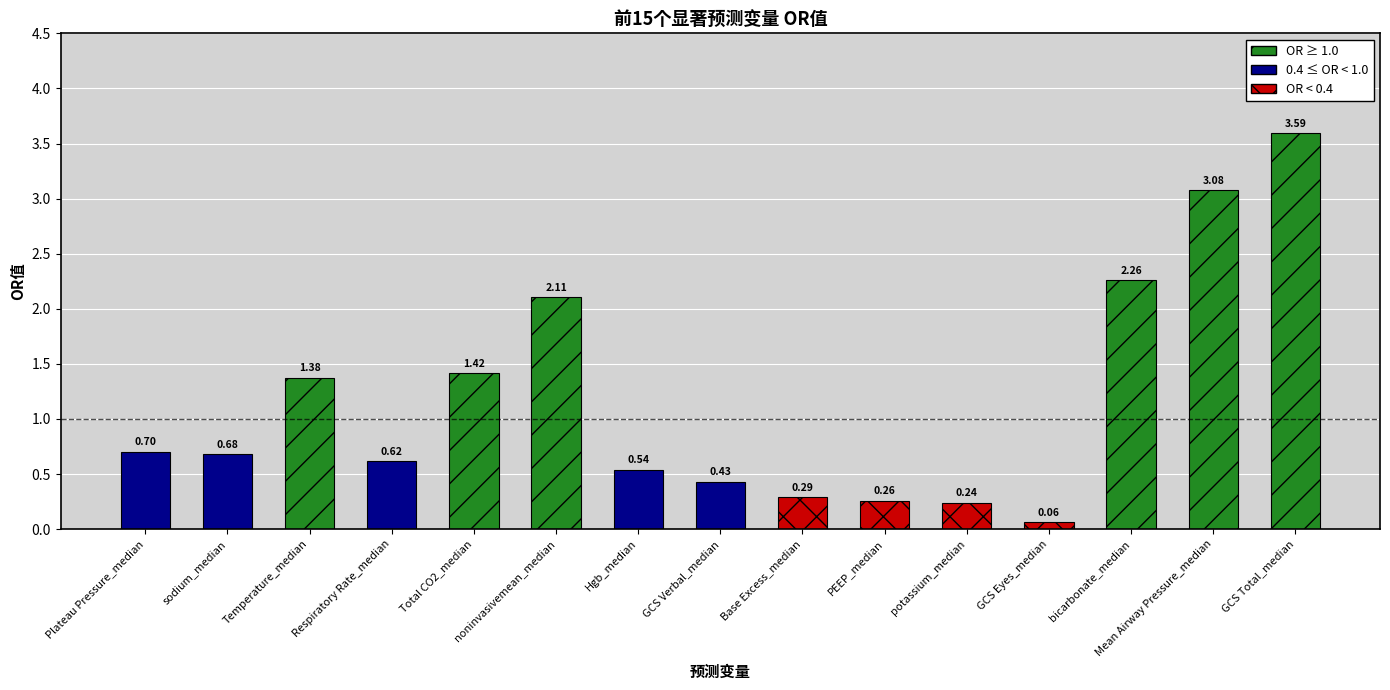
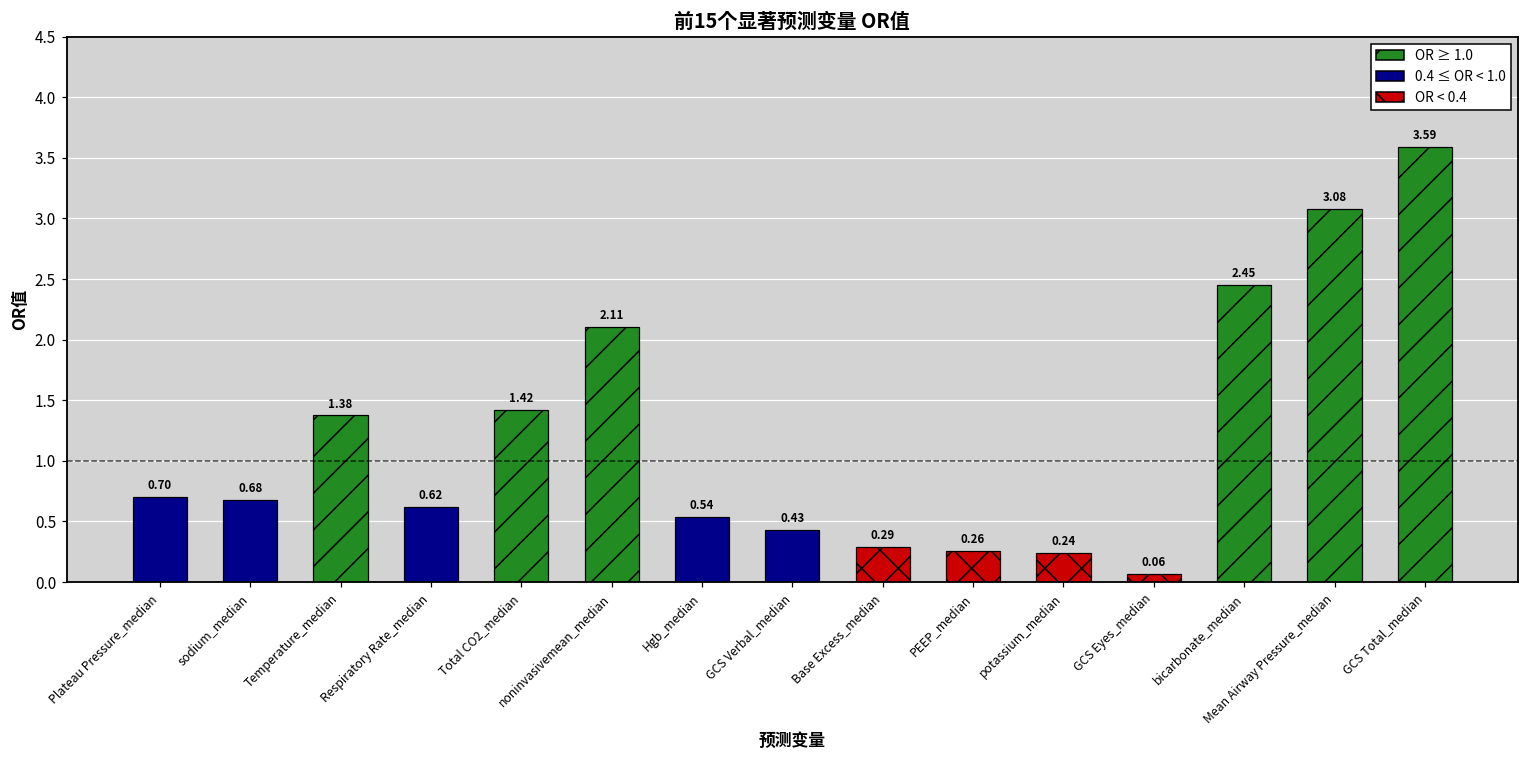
  {
    "Plateau Pressure_median": 0.70,
    "sodium_median": 0.68,
    "Temperature_median": 1.38,
    "Respiratory Rate_median": 0.62,
    "Total CO2_median": 1.42,
    "noninvasivemean_median": 2.11,
    "Hgb_median": 0.54,
    "GCS Verbal_median": 0.43,
    "Base Excess_median": 0.29,
    "PEEP_median": 0.26,
    "potassium_median": 0.24,
    "GCS Eyes_median": 0.06,
-   "bicarbonate_median": 2.26,
+   "bicarbonate_median": 2.45,
    "Mean Airway Pressure_median": 3.08,
    "GCS Total_median": 3.59
  }
